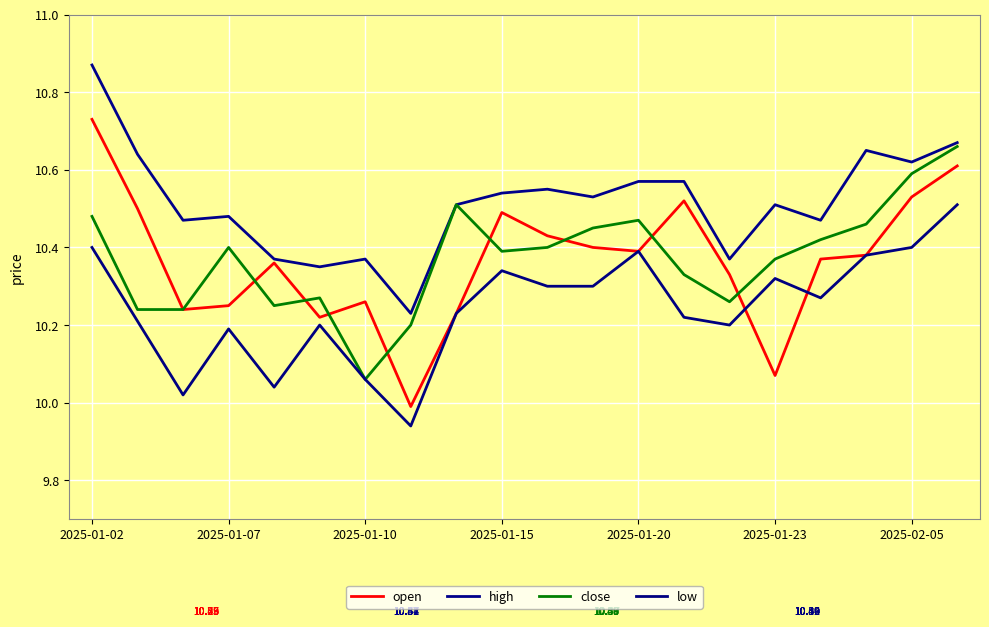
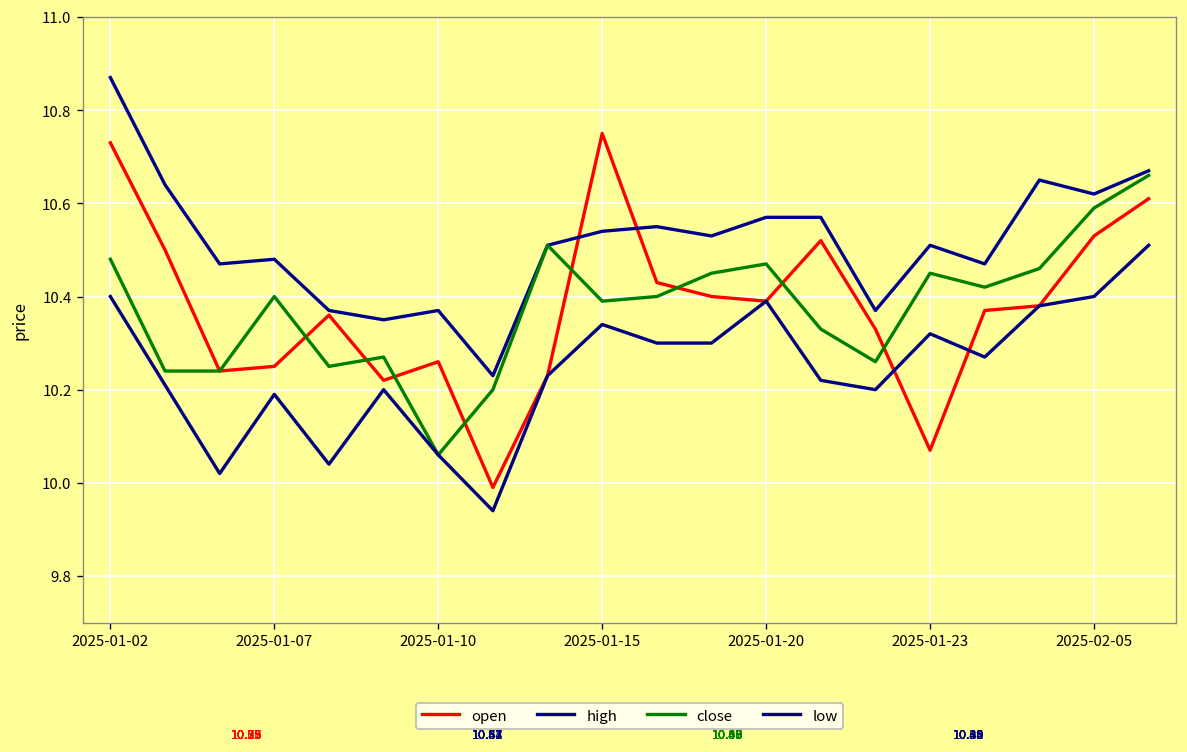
  {
    "open": {
-     "2025-01-15": 10.49
+     "2025-01-15": 10.75
    },
    "close": {
      "2025-01-02": 10.48,
      "2025-01-07": 10.40,
      "2025-01-15": 10.39,
      "2025-01-20": 10.47,
-     "2025-01-23": 10.37,
+     "2025-01-23": 10.45,
      "2025-02-05": 10.59
    }
  }
